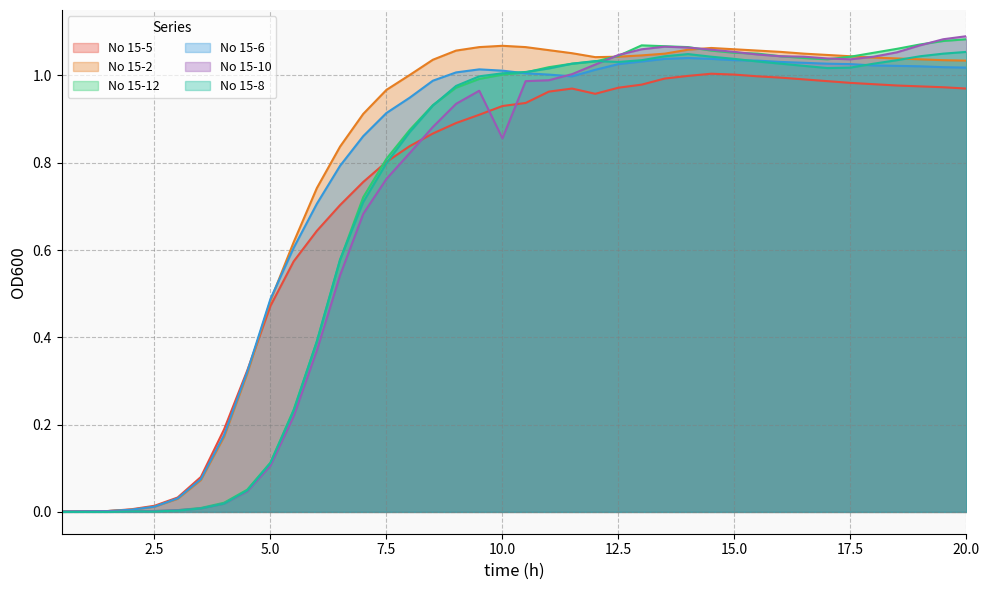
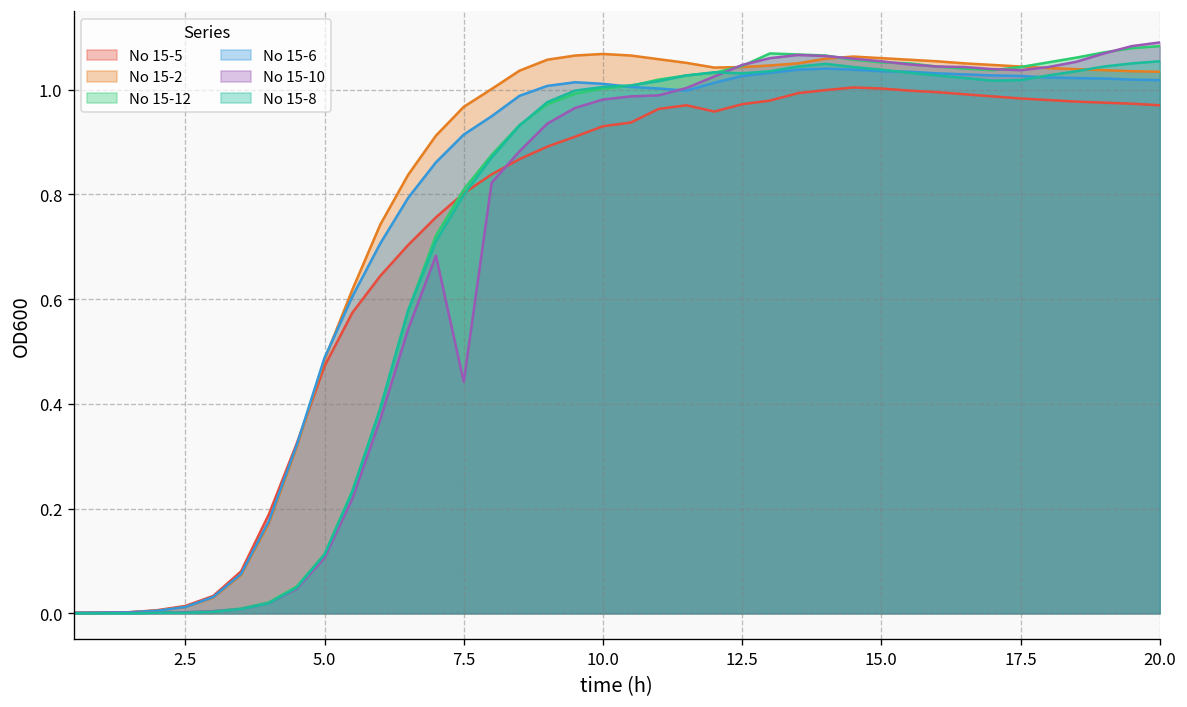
  {
    "No 15-10": {
      "5.0": 0.11,
-     "7.5": 0.76,
-     "10.0": 0.86,
+     "7.5": 0.44,
+     "10.0": 0.98,
      "17.5": 1.04,
      "20.0": 1.09
    }
  }
